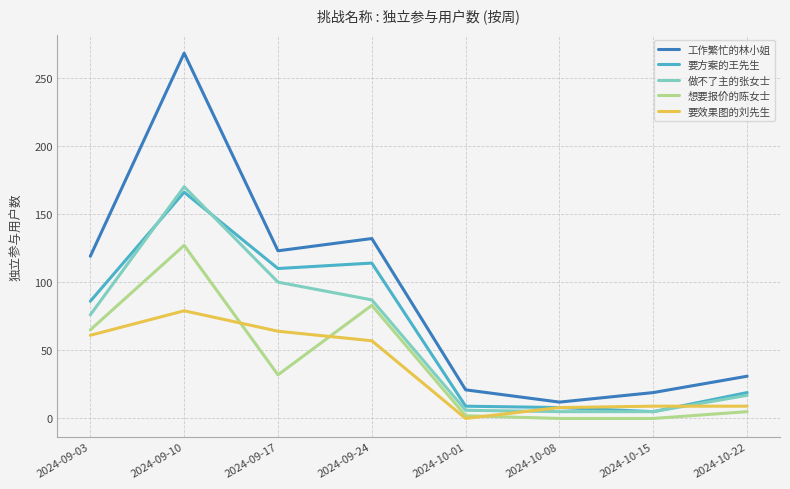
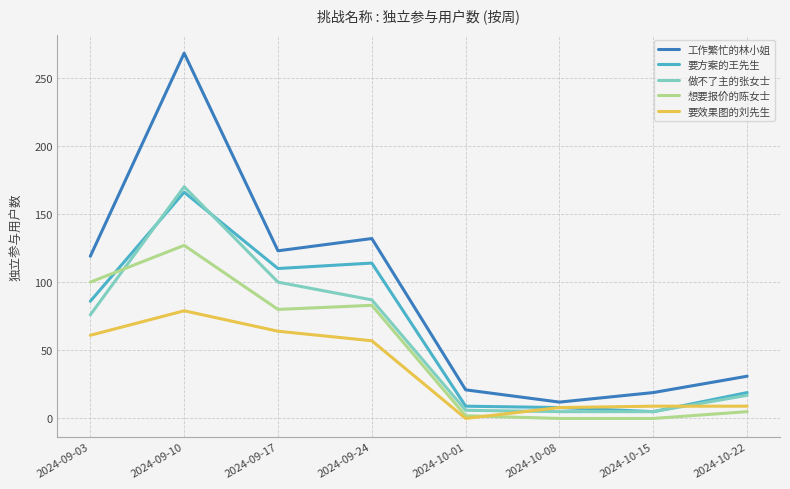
  {
    "想要报价的陈女士": {
-     "2024-09-03": 65,
+     "2024-09-03": 100,
      "2024-09-10": 127,
-     "2024-09-17": 32,
+     "2024-09-17": 80,
      "2024-09-24": 83,
      "2024-10-01": 2,
      "2024-10-08": 0,
      "2024-10-15": 0,
      "2024-10-22": 5
    },
    "要效果图的刘先生": {
      "2024-09-03": 61,
      "2024-09-10": 79,
      "2024-09-17": 64,
      "2024-09-24": 57,
      "2024-10-01": 0,
      "2024-10-15": 9,
      "2024-10-22": 9
    }
  }
